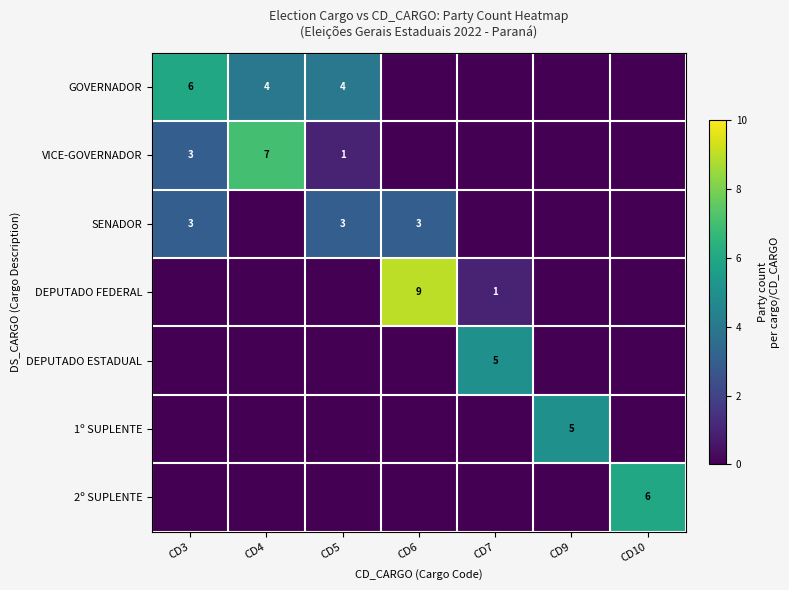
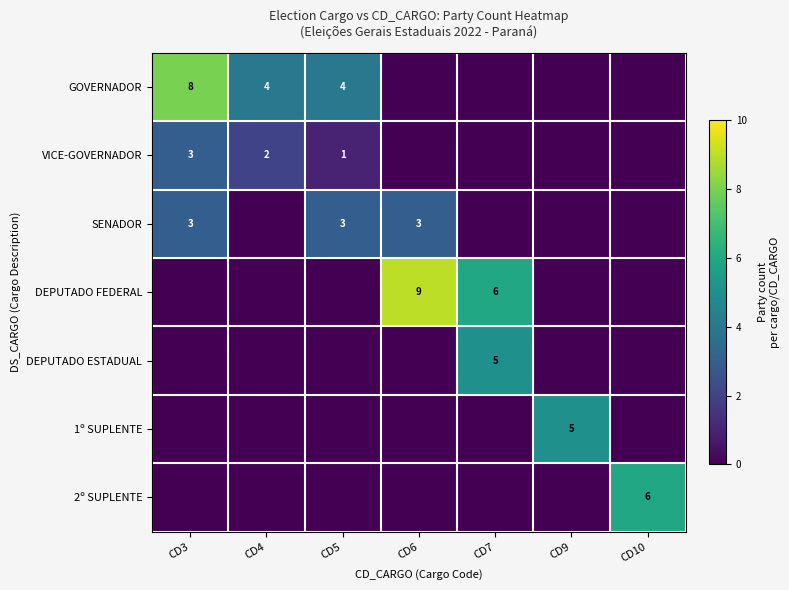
  {
    "GOVERNADOR": {
-     "CD3": 6,
+     "CD3": 8,
      "CD4": 4,
      "CD5": 4
    },
    "VICE-GOVERNADOR": {
      "CD3": 3,
-     "CD4": 7,
+     "CD4": 2,
      "CD5": 1
    },
    "SENADOR": {
      "CD3": 3,
      "CD5": 3,
      "CD6": 3
    },
    "DEPUTADO FEDERAL": {
      "CD6": 9,
-     "CD7": 1
+     "CD7": 6
    },
    "DEPUTADO ESTADUAL": {
      "CD7": 5
    },
    "1º SUPLENTE": {
      "CD9": 5
    },
    "2º SUPLENTE": {
      "CD10": 6
    }
  }
